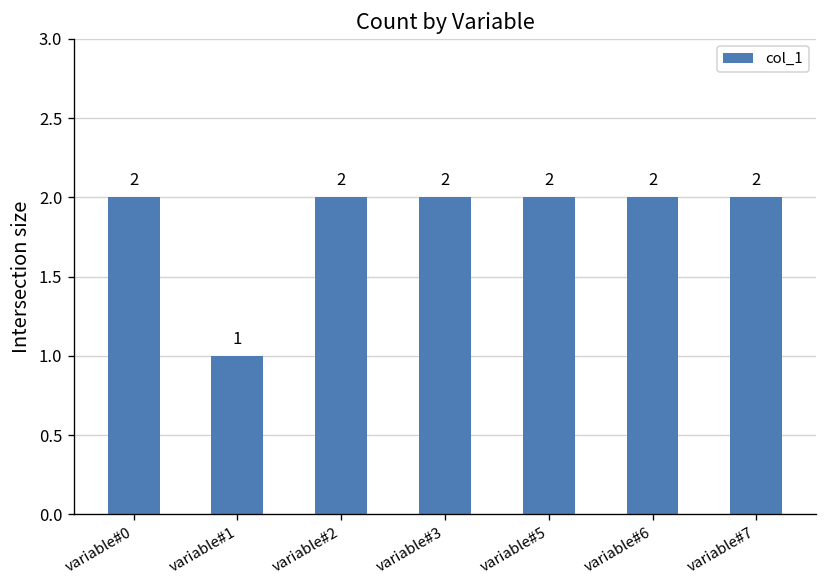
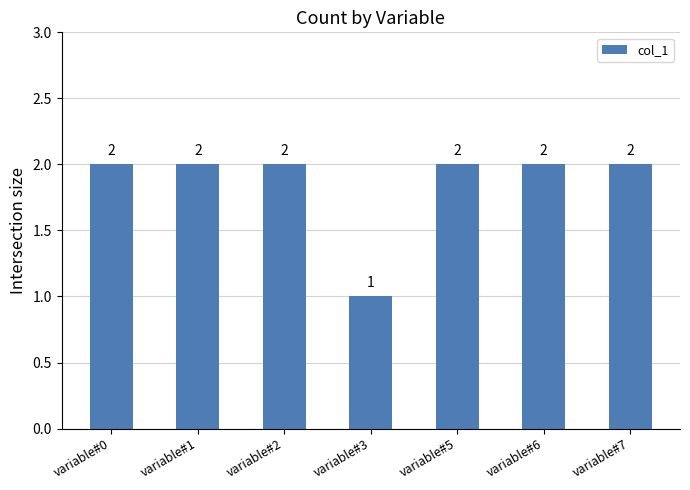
  {
    "variable#0": 2,
-   "variable#1": 1,
+   "variable#1": 2,
    "variable#2": 2,
-   "variable#3": 2,
+   "variable#3": 1,
    "variable#5": 2,
    "variable#6": 2,
    "variable#7": 2
  }
